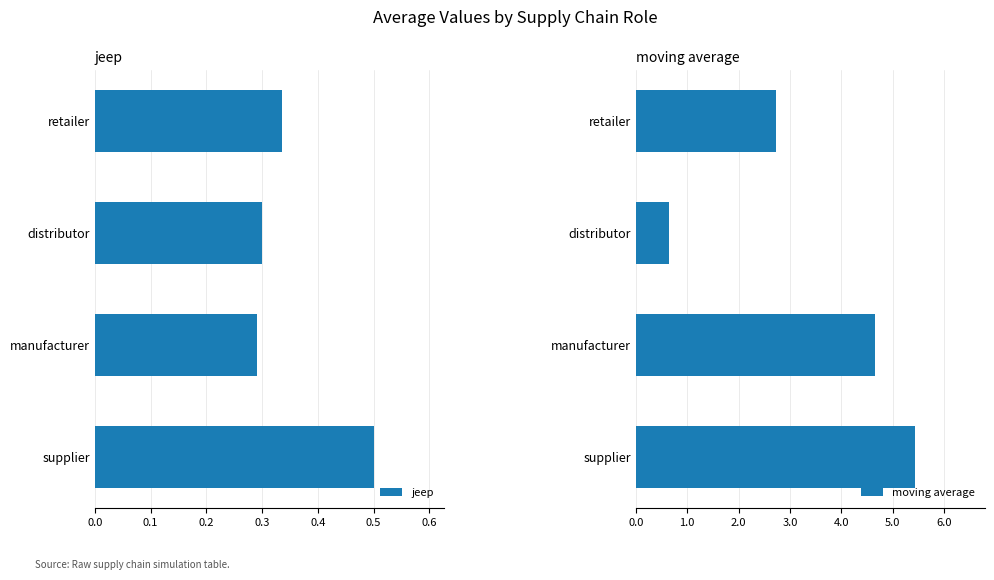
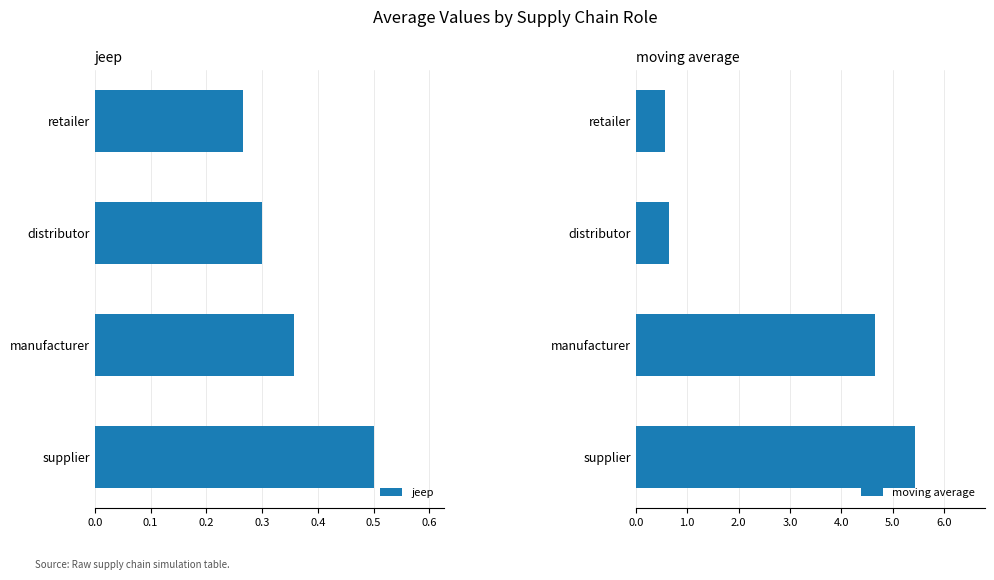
  {
    "jeep": {
-     "retailer": 0.34,
+     "retailer": 0.27,
      "distributor": 0.30,
-     "manufacturer": 0.29,
+     "manufacturer": 0.36,
      "supplier": 0.50
    },
    "moving average": {
-     "retailer": 2.7,
+     "retailer": 0.6,
      "distributor": 0.6,
      "manufacturer": 4.7,
      "supplier": 5.4
    }
  }
